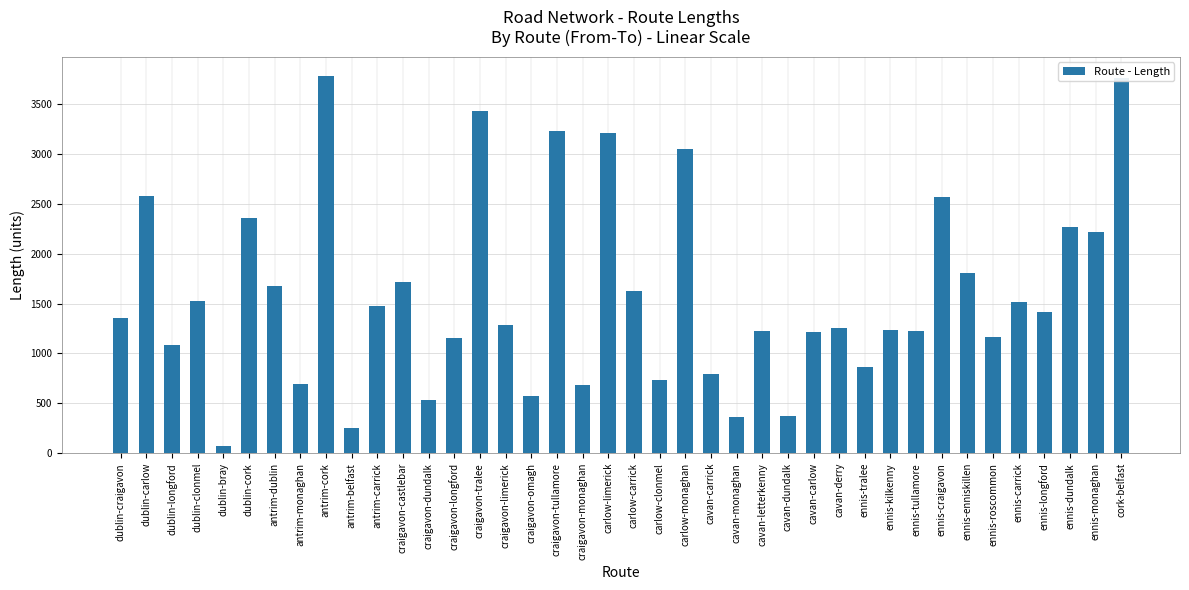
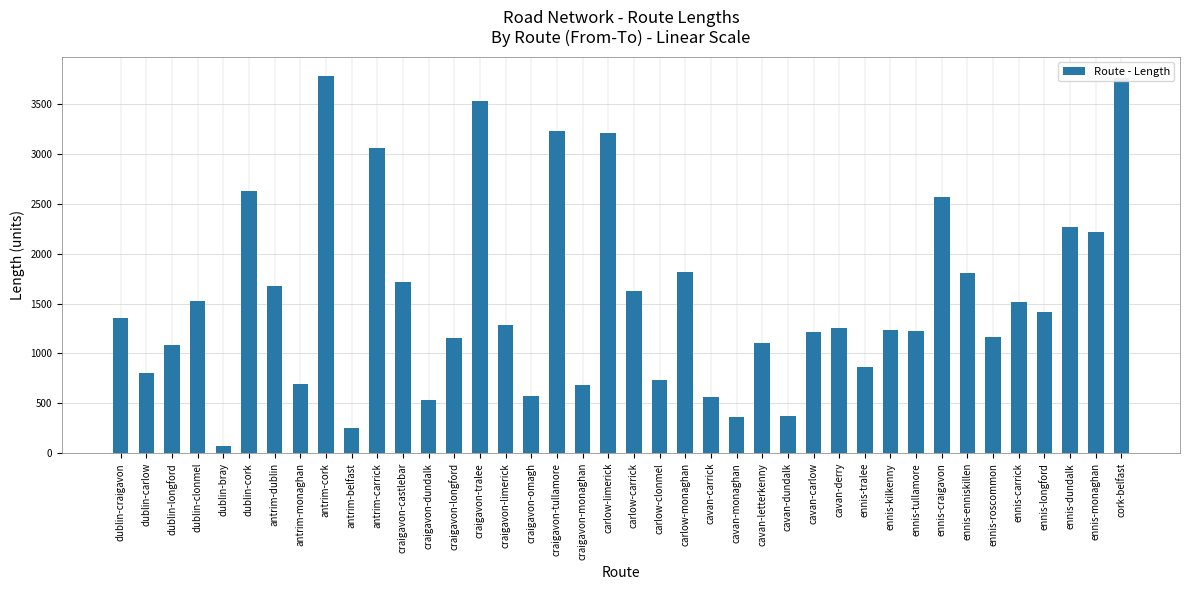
  {
    "dublin-craigavon": 1400,
-   "dublin-carlow": 2600,
+   "dublin-carlow": 800,
    "dublin-longford": 1100,
    "dublin-clonmel": 1500,
    "dublin-bray": 100,
-   "dublin-cork": 2400,
+   "dublin-cork": 2600,
    "antrim-dublin": 1700,
    "antrim-monaghan": 700,
    "antrim-cork": 3800,
    "antrim-belfast": 200,
-   "antrim-carrick": 1500,
+   "antrim-carrick": 3100,
    "craigavon-castlebar": 1700,
    "craigavon-dundalk": 500,
    "craigavon-longford": 1200,
-   "craigavon-tralee": 3400,
+   "craigavon-tralee": 3500,
    "craigavon-limerick": 1300,
    "craigavon-omagh": 600,
    "craigavon-tullamore": 3200,
    "craigavon-monaghan": 700,
    "carlow-limerick": 3200,
    "carlow-carrick": 1600,
    "carlow-clonmel": 700,
-   "carlow-monaghan": 3000,
-   "cavan-carrick": 800,
+   "carlow-monaghan": 1800,
+   "cavan-carrick": 600,
    "cavan-monaghan": 400,
-   "cavan-letterkenny": 1200,
+   "cavan-letterkenny": 1100,
    "cavan-dundalk": 400,
    "cavan-carlow": 1200,
    "cavan-derry": 1300,
    "ennis-tralee": 900,
    "ennis-kilkenny": 1200,
    "ennis-tullamore": 1200,
    "ennis-craigavon": 2600,
    "ennis-enniskillen": 1800,
    "ennis-roscommon": 1200,
    "ennis-carrick": 1500,
    "ennis-longford": 1400,
    "ennis-dundalk": 2300,
    "ennis-monaghan": 2200
  }
